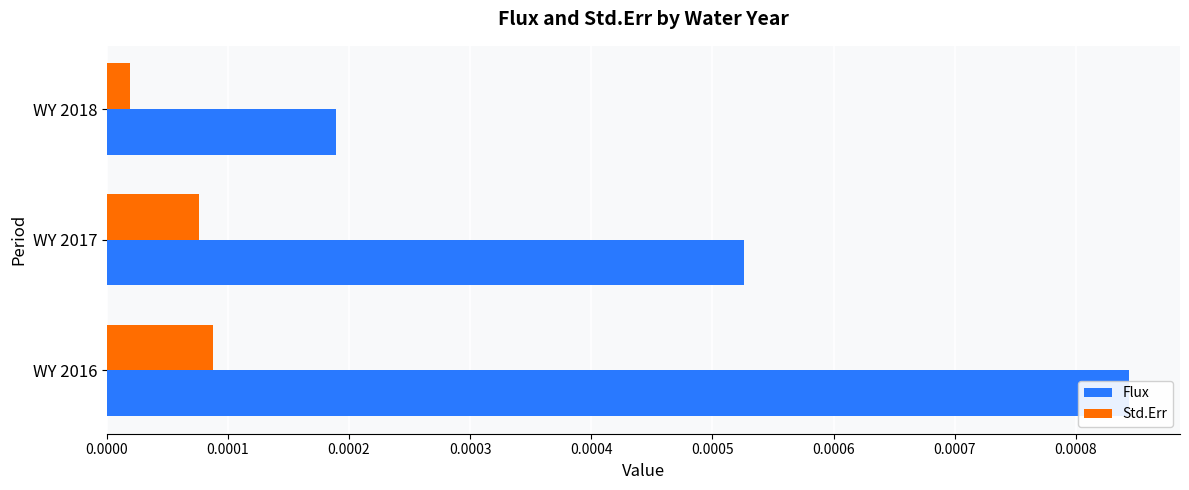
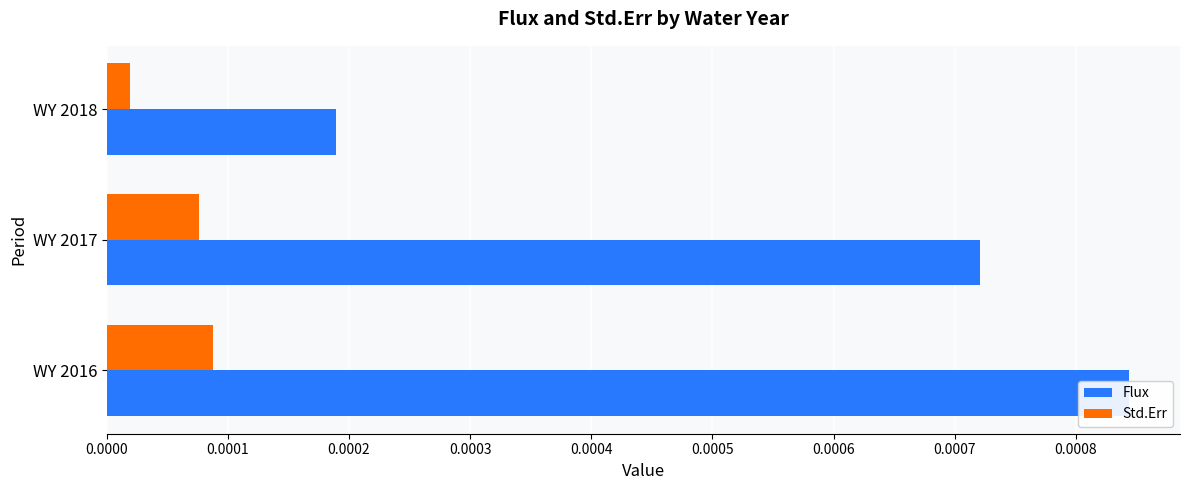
  {
    "Flux": {
      "WY 2018": 0.000189,
-     "WY 2017": 0.000526
+     "WY 2017": 0.000721
    },
    "Std.Err": {
      "WY 2018": 0.000019,
      "WY 2017": 0.000076,
      "WY 2016": 0.000088
    }
  }
